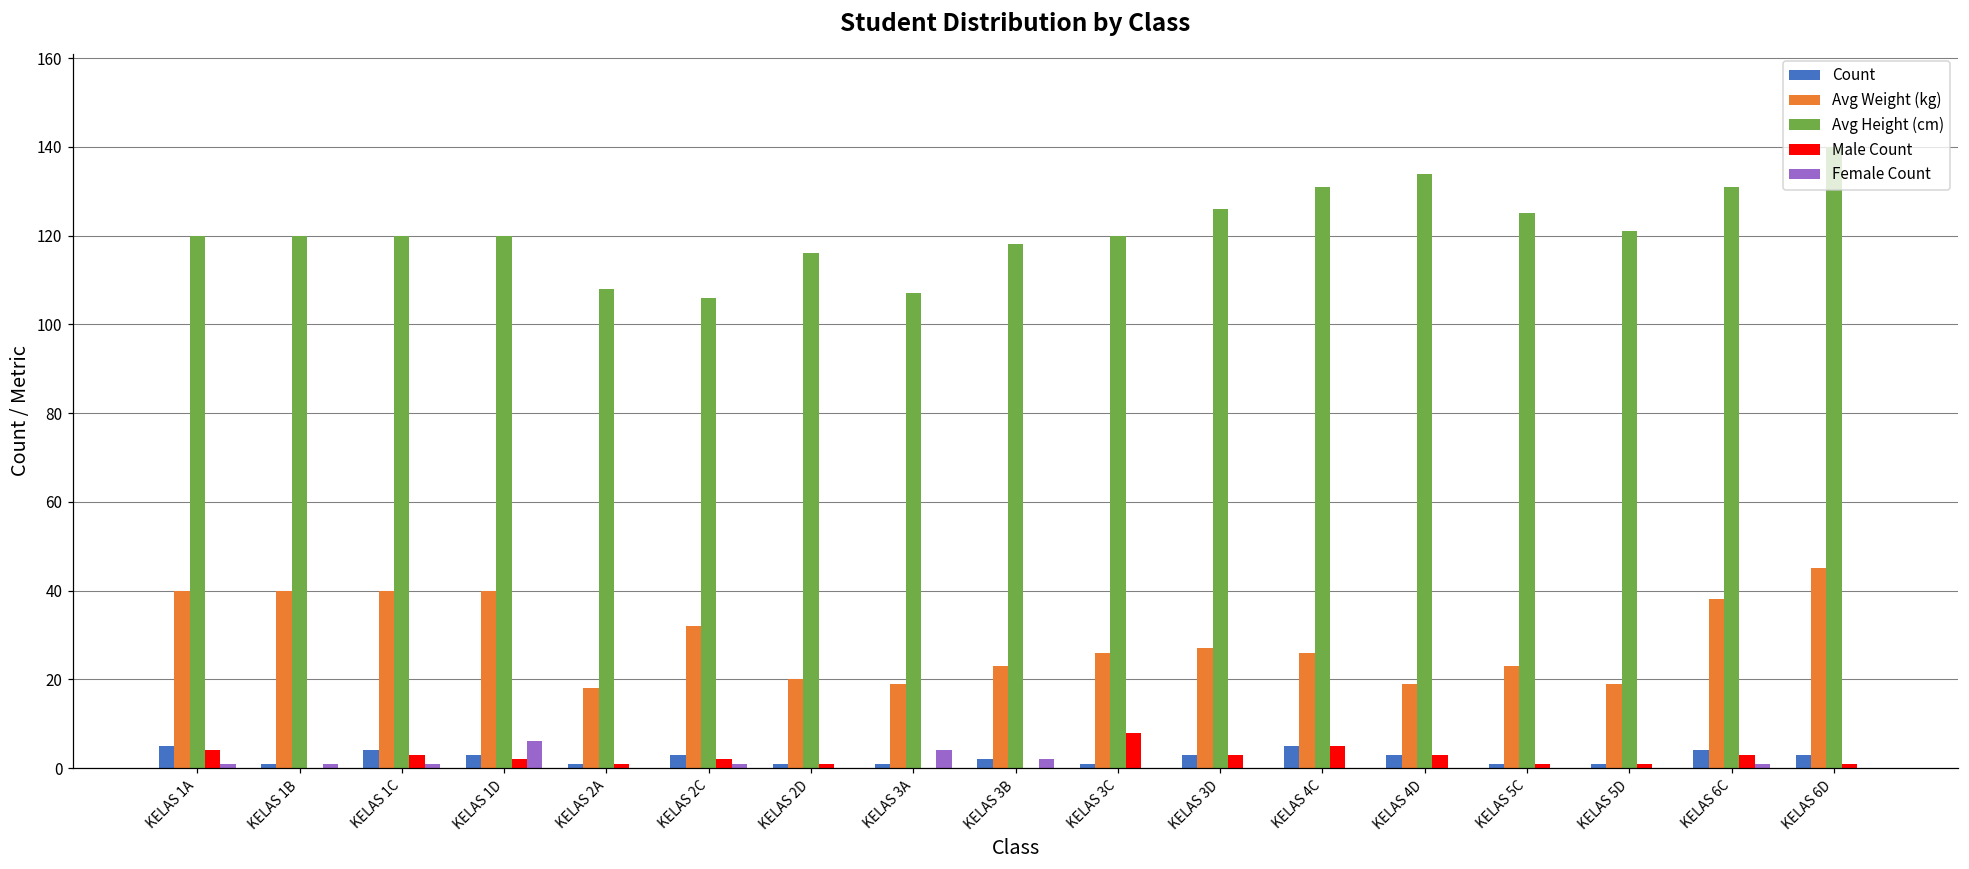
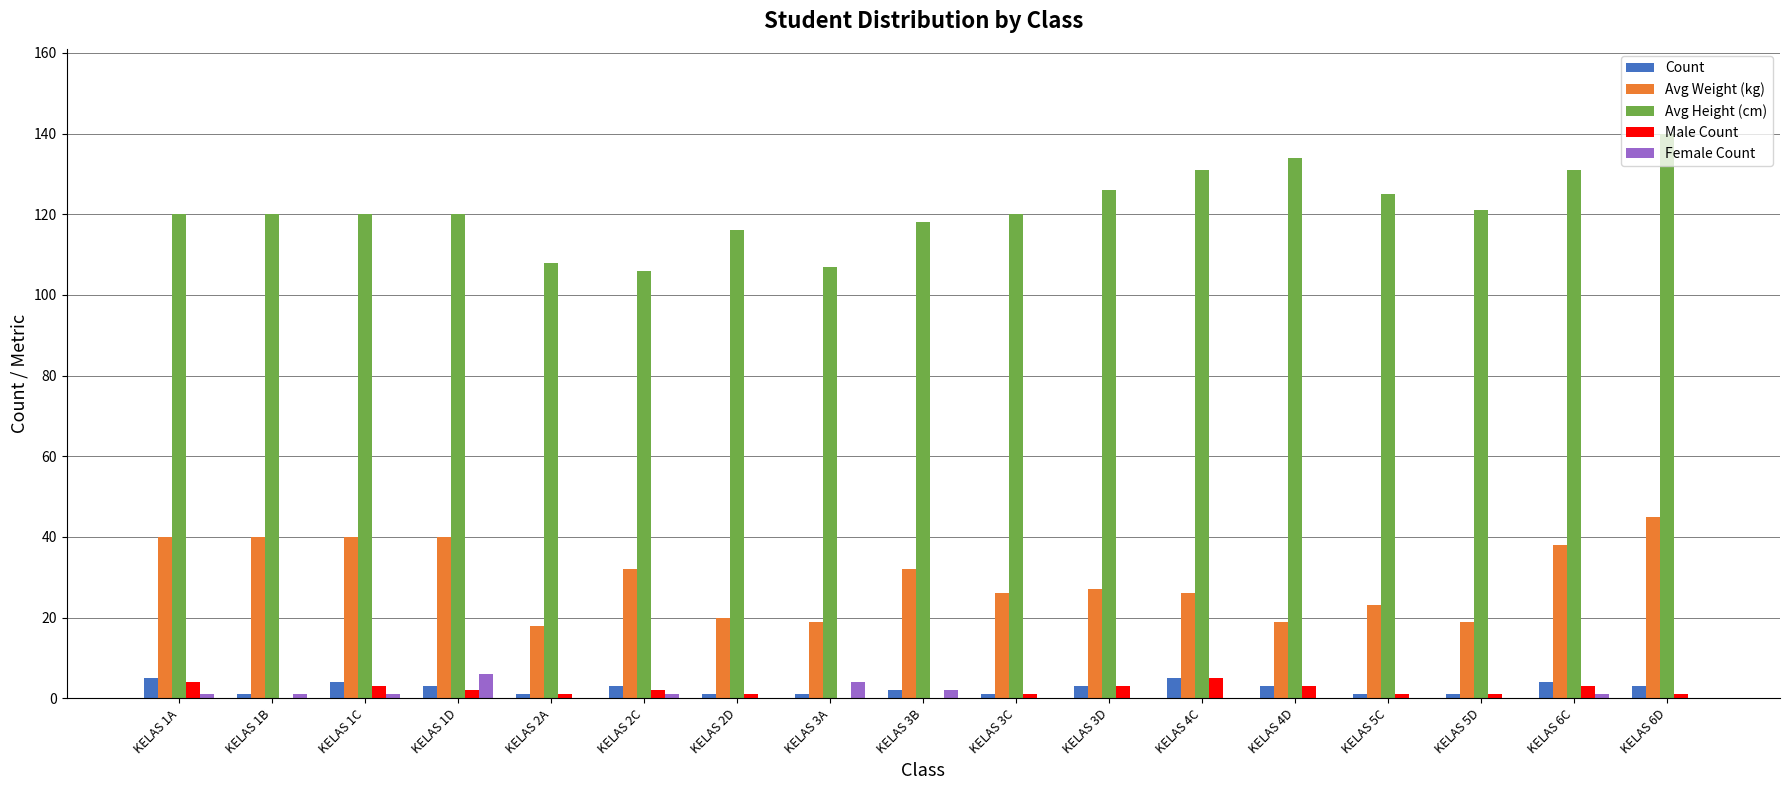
  {
    "Count": {
      "KELAS 1A": 5,
      "KELAS 1B": 1,
      "KELAS 1C": 4,
      "KELAS 1D": 3,
      "KELAS 2A": 1,
      "KELAS 2C": 3,
      "KELAS 2D": 1,
      "KELAS 3A": 1,
      "KELAS 3B": 2,
      "KELAS 3C": 1,
      "KELAS 3D": 3,
      "KELAS 4C": 5,
      "KELAS 4D": 3,
      "KELAS 5C": 1,
      "KELAS 5D": 1,
      "KELAS 6C": 4,
      "KELAS 6D": 3
    },
    "Avg Weight (kg)": {
      "KELAS 1A": 40,
      "KELAS 1B": 40,
      "KELAS 1C": 40,
      "KELAS 1D": 40,
      "KELAS 2A": 18,
      "KELAS 2C": 32,
      "KELAS 2D": 20,
      "KELAS 3A": 19,
-     "KELAS 3B": 23,
+     "KELAS 3B": 32,
      "KELAS 3C": 26,
      "KELAS 3D": 27,
      "KELAS 4C": 26,
      "KELAS 4D": 19,
      "KELAS 5C": 23,
      "KELAS 5D": 19,
      "KELAS 6C": 38,
      "KELAS 6D": 45
    },
    "Avg Height (cm)": {
      "KELAS 1A": 120,
      "KELAS 1B": 120,
      "KELAS 1C": 120,
      "KELAS 1D": 120,
      "KELAS 2A": 108,
      "KELAS 2C": 106,
      "KELAS 2D": 116,
      "KELAS 3A": 107,
      "KELAS 3B": 118,
      "KELAS 3C": 120,
      "KELAS 3D": 126,
      "KELAS 4C": 131,
      "KELAS 4D": 134,
      "KELAS 5C": 125,
      "KELAS 5D": 121,
      "KELAS 6C": 131
    },
    "Male Count": {
      "KELAS 1A": 4,
      "KELAS 1B": 0,
      "KELAS 1C": 3,
      "KELAS 1D": 2,
      "KELAS 2A": 1,
      "KELAS 2C": 2,
      "KELAS 2D": 1,
      "KELAS 3A": 0,
      "KELAS 3B": 0,
-     "KELAS 3C": 8,
+     "KELAS 3C": 1,
      "KELAS 3D": 3,
      "KELAS 4C": 5,
      "KELAS 4D": 3,
      "KELAS 5C": 1,
      "KELAS 5D": 1,
      "KELAS 6C": 3,
      "KELAS 6D": 1
    },
    "Female Count": {
      "KELAS 1A": 1,
      "KELAS 1B": 1,
      "KELAS 1C": 1,
      "KELAS 1D": 6,
      "KELAS 2A": 0,
      "KELAS 2C": 1,
      "KELAS 2D": 0,
      "KELAS 3A": 4,
      "KELAS 3B": 2,
      "KELAS 3C": 0,
      "KELAS 3D": 0,
      "KELAS 4C": 0,
      "KELAS 4D": 0,
      "KELAS 5C": 0,
      "KELAS 5D": 0,
      "KELAS 6C": 1,
      "KELAS 6D": 0
    }
  }
